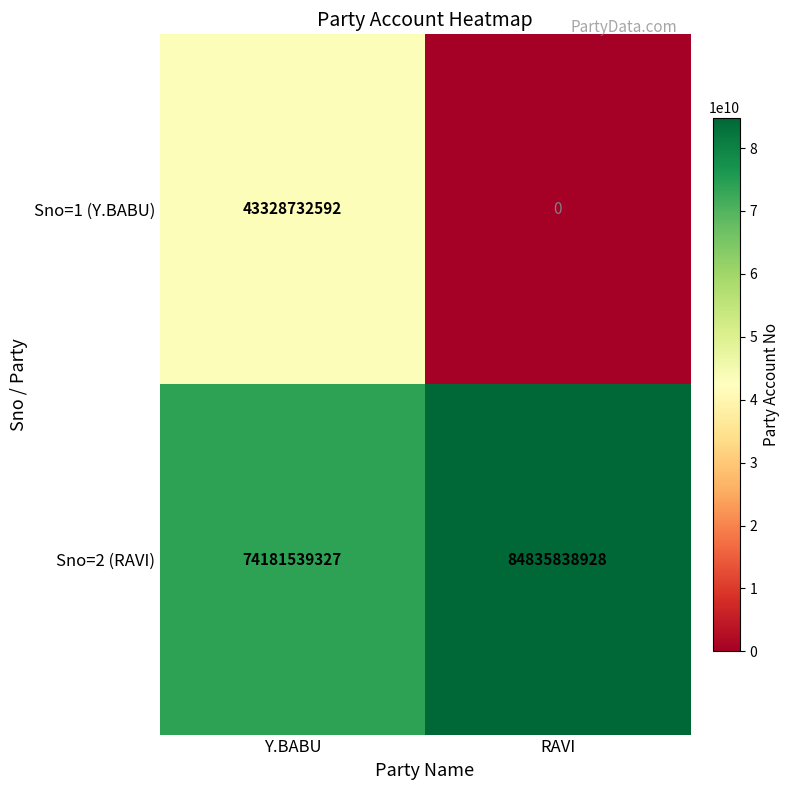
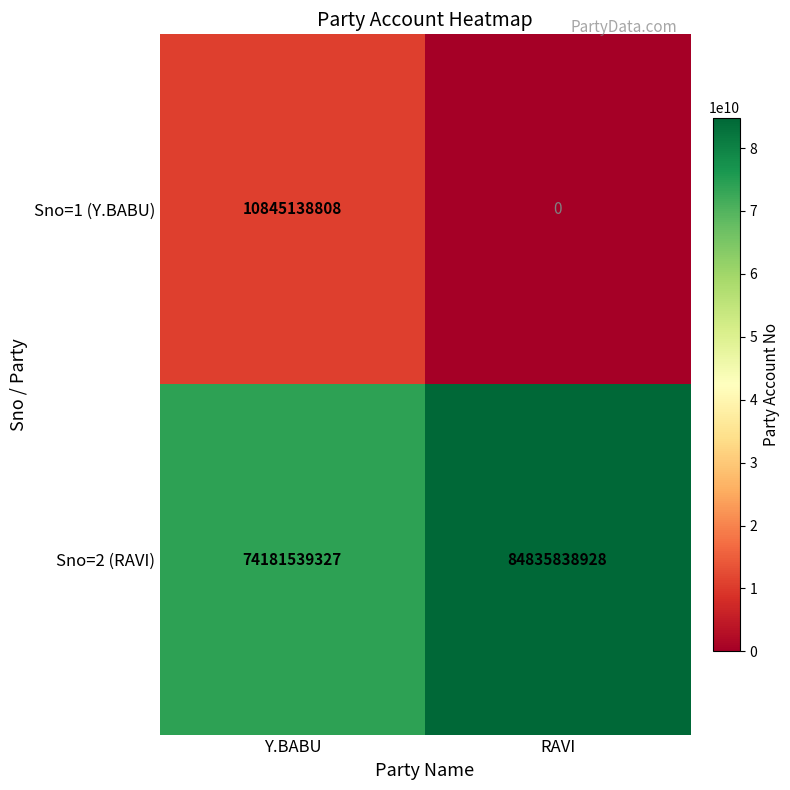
  {
    "Sno=1 (Y.BABU)": {
-     "Y.BABU": 43328732592,
+     "Y.BABU": 10845138808,
      "RAVI": 0
    },
    "Sno=2 (RAVI)": {
      "Y.BABU": 74181539327,
      "RAVI": 84835838928
    }
  }
